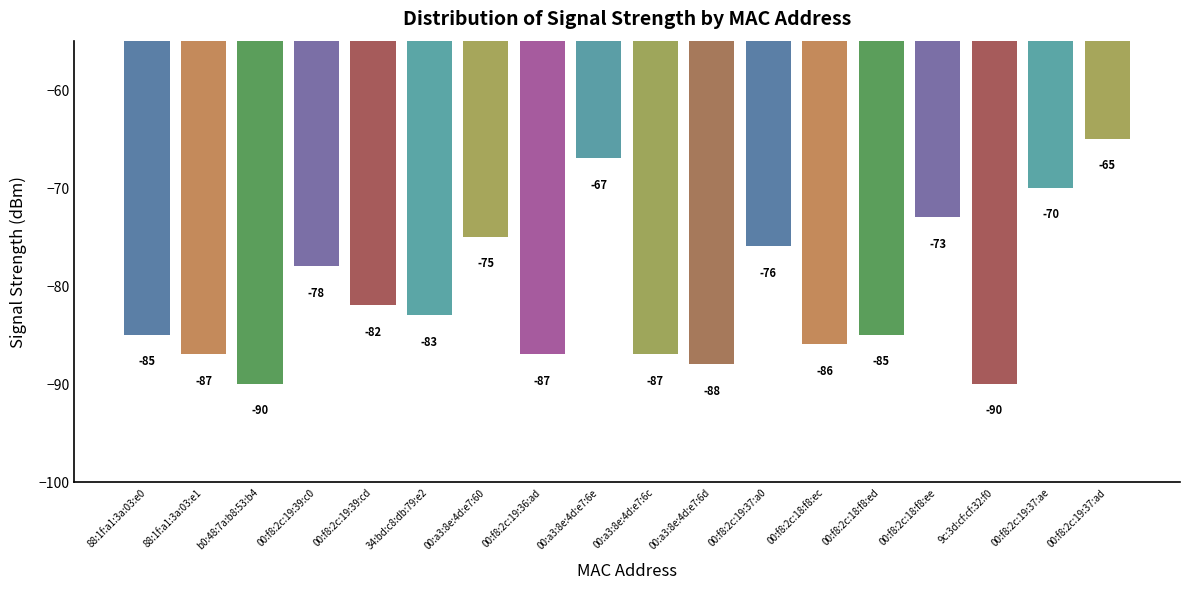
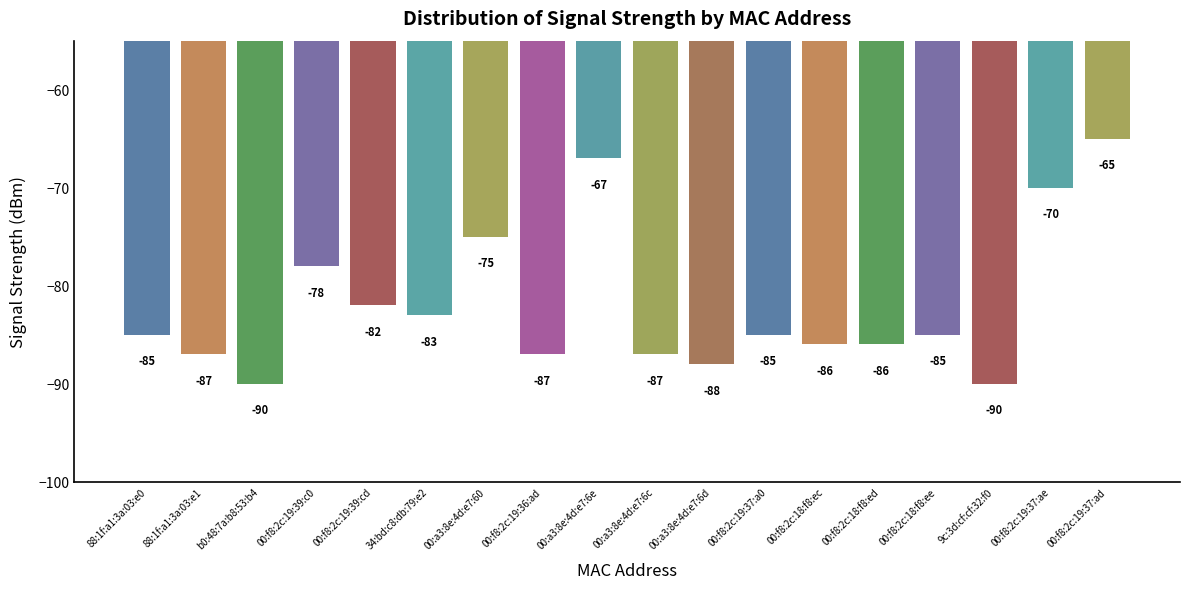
  {
    "88:1f:a1:3a:03:e0": -85,
    "88:1f:a1:3a:03:e1": -87,
    "b0:48:7a:b8:53:b4": -90,
    "00:f8:2c:19:39:c0": -78,
    "00:f8:2c:19:39:cd": -82,
    "34:bd:c8:db:79:e2": -83,
    "00:a3:8e:4d:e7:60": -75,
    "00:f8:2c:19:36:ad": -87,
    "00:a3:8e:4d:e7:6e": -67,
    "00:a3:8e:4d:e7:6c": -87,
    "00:a3:8e:4d:e7:6d": -88,
-   "00:f8:2c:19:37:a0": -76,
+   "00:f8:2c:19:37:a0": -85,
    "00:f8:2c:18:f8:ec": -86,
-   "00:f8:2c:18:f8:ed": -85,
-   "00:f8:2c:18:f8:ee": -73,
+   "00:f8:2c:18:f8:ed": -86,
+   "00:f8:2c:18:f8:ee": -85,
    "9c:3d:cf:cf:32:f0": -90,
    "00:f8:2c:19:37:ae": -70,
    "00:f8:2c:19:37:ad": -65
  }
